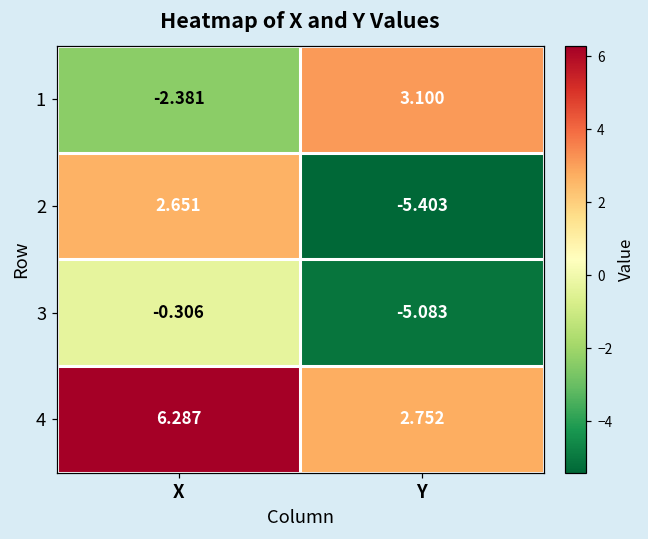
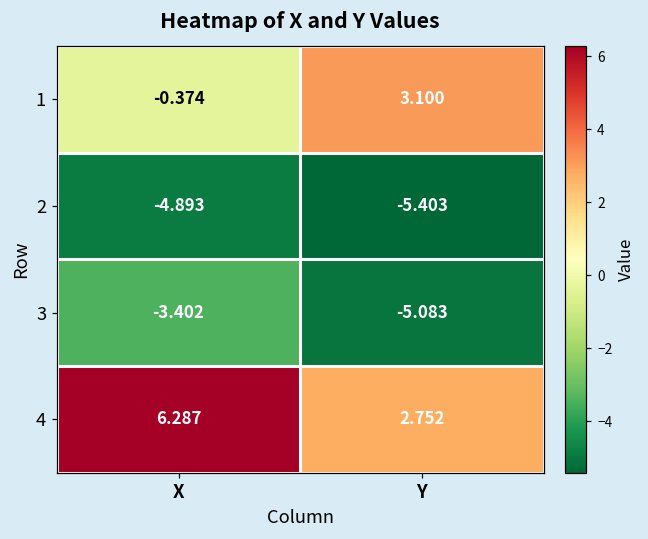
  {
    "1": {
-     "X": -2.381,
+     "X": -0.374,
      "Y": 3.100
    },
    "2": {
-     "X": 2.651,
+     "X": -4.893,
      "Y": -5.403
    },
    "3": {
-     "X": -0.306,
+     "X": -3.402,
      "Y": -5.083
    },
    "4": {
      "X": 6.287,
      "Y": 2.752
    }
  }
